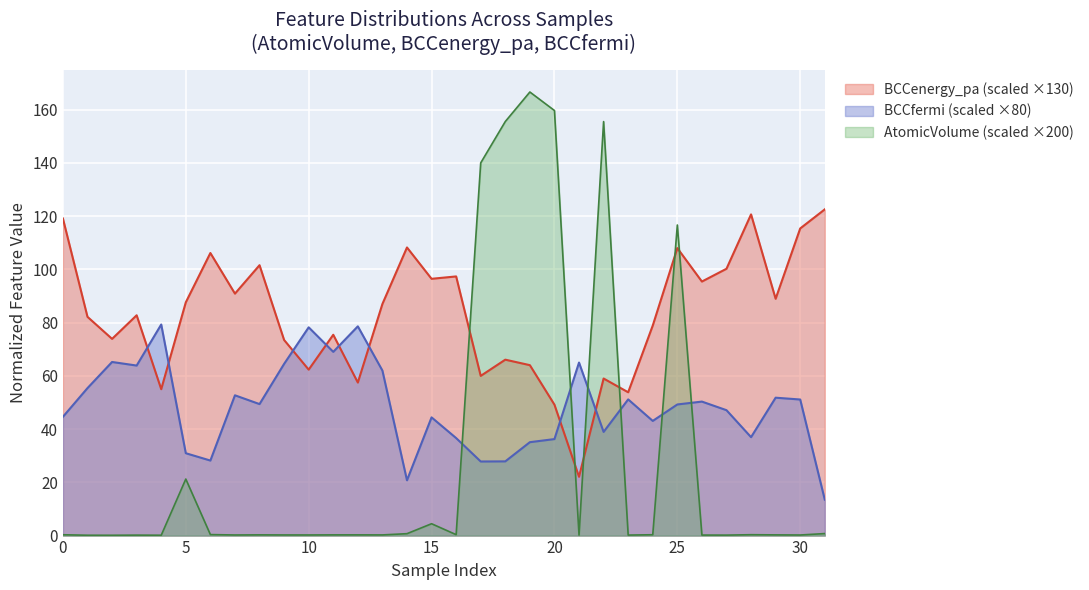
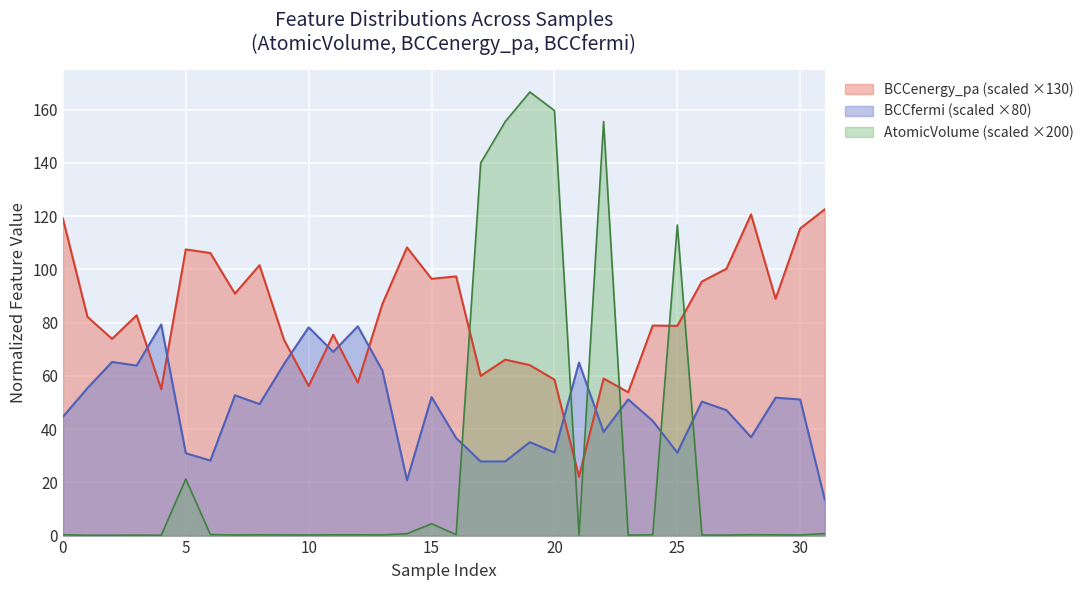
  {
    "BCCenergy_pa (scaled ×130)": {
      "0": 119,
-     "5": 88,
-     "10": 62,
+     "5": 108,
+     "10": 56,
      "15": 96,
-     "20": 49,
-     "25": 108,
+     "20": 59,
+     "25": 79,
      "30": 115
    },
    "BCCfermi (scaled ×80)": {
      "0": 45,
      "5": 31,
      "10": 78,
-     "15": 44,
-     "20": 36,
-     "25": 49,
+     "15": 52,
+     "20": 31,
+     "25": 31,
      "30": 51
    },
    "AtomicVolume (scaled ×200)": {
      "0": 0,
      "5": 21,
      "10": 0,
      "15": 4,
      "20": 160,
      "25": 117,
      "30": 0
    }
  }
